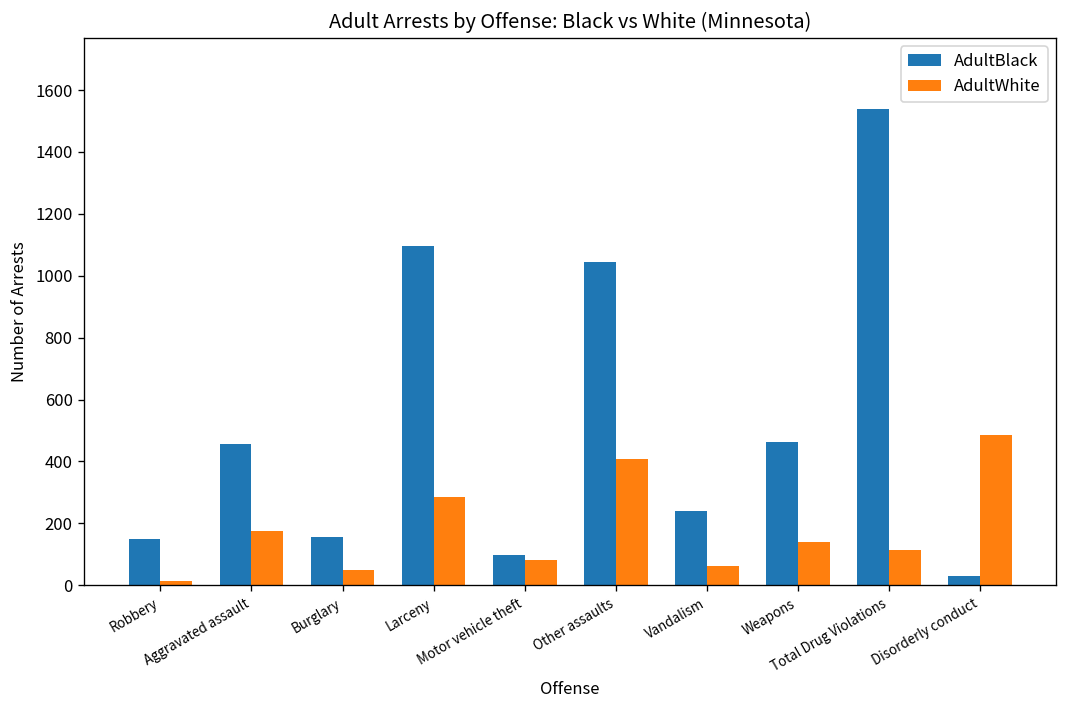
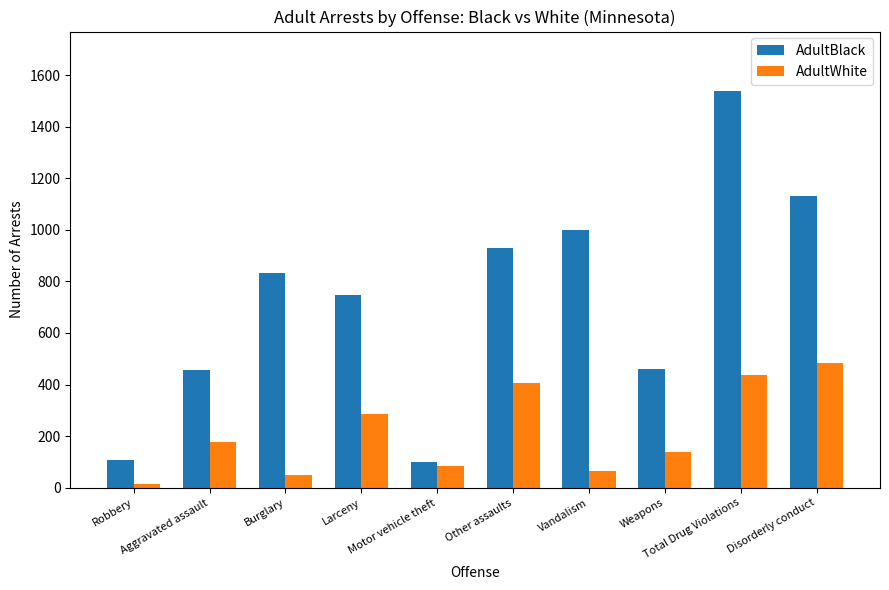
  {
    "AdultBlack": {
-     "Robbery": 150,
+     "Robbery": 110,
      "Aggravated assault": 460,
-     "Burglary": 160,
-     "Larceny": 1100,
+     "Burglary": 830,
+     "Larceny": 750,
      "Motor vehicle theft": 100,
-     "Other assaults": 1040,
-     "Vandalism": 240,
+     "Other assaults": 930,
+     "Vandalism": 1000,
      "Weapons": 460,
      "Total Drug Violations": 1540,
-     "Disorderly conduct": 30
+     "Disorderly conduct": 1130
    },
    "AdultWhite": {
      "Robbery": 20,
      "Aggravated assault": 180,
      "Burglary": 50,
      "Larceny": 280,
      "Motor vehicle theft": 80,
      "Other assaults": 410,
      "Vandalism": 60,
      "Weapons": 140,
-     "Total Drug Violations": 110,
+     "Total Drug Violations": 440,
      "Disorderly conduct": 490
    }
  }
